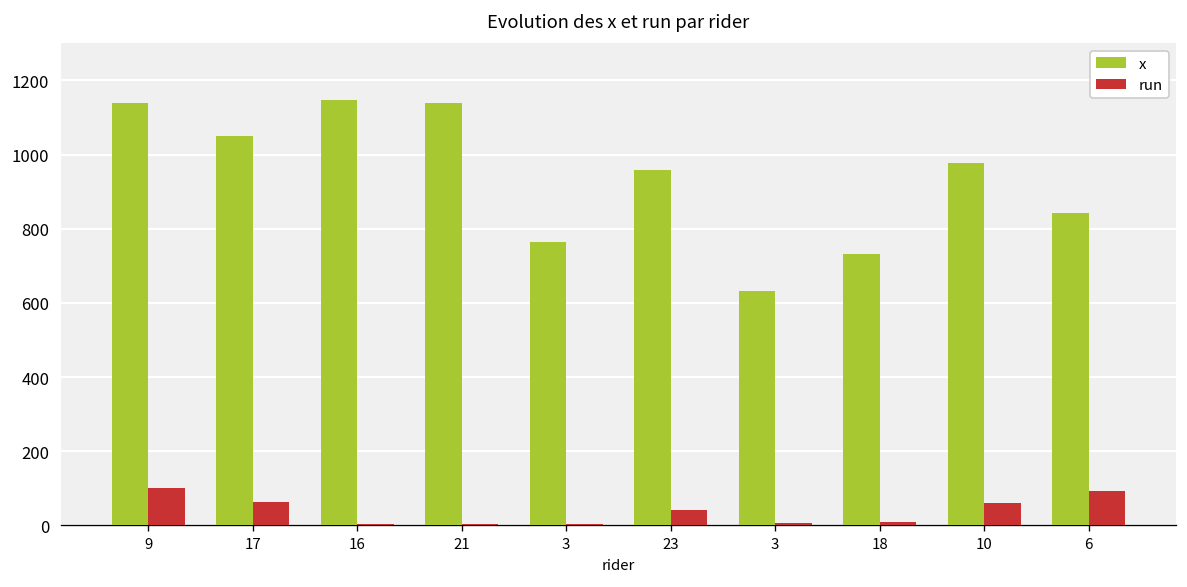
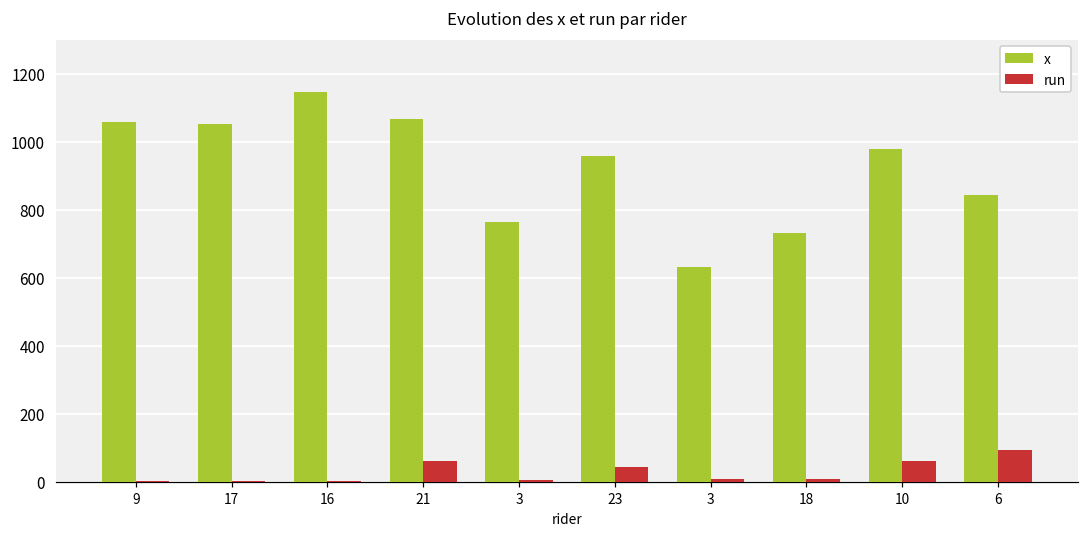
  {
    "x": {
-     "9": 1140,
+     "9": 1060,
      "17": 1050,
      "16": 1150,
-     "21": 1140,
+     "21": 1070,
      "23": 960,
      "18": 730,
      "10": 980,
      "6": 840
    },
    "run": {
-     "9": 100,
-     "17": 60,
-     "21": 0,
+     "9": 0,
+     "17": 0,
+     "21": 60,
      "23": 40,
      "10": 60,
      "6": 90
    }
  }
